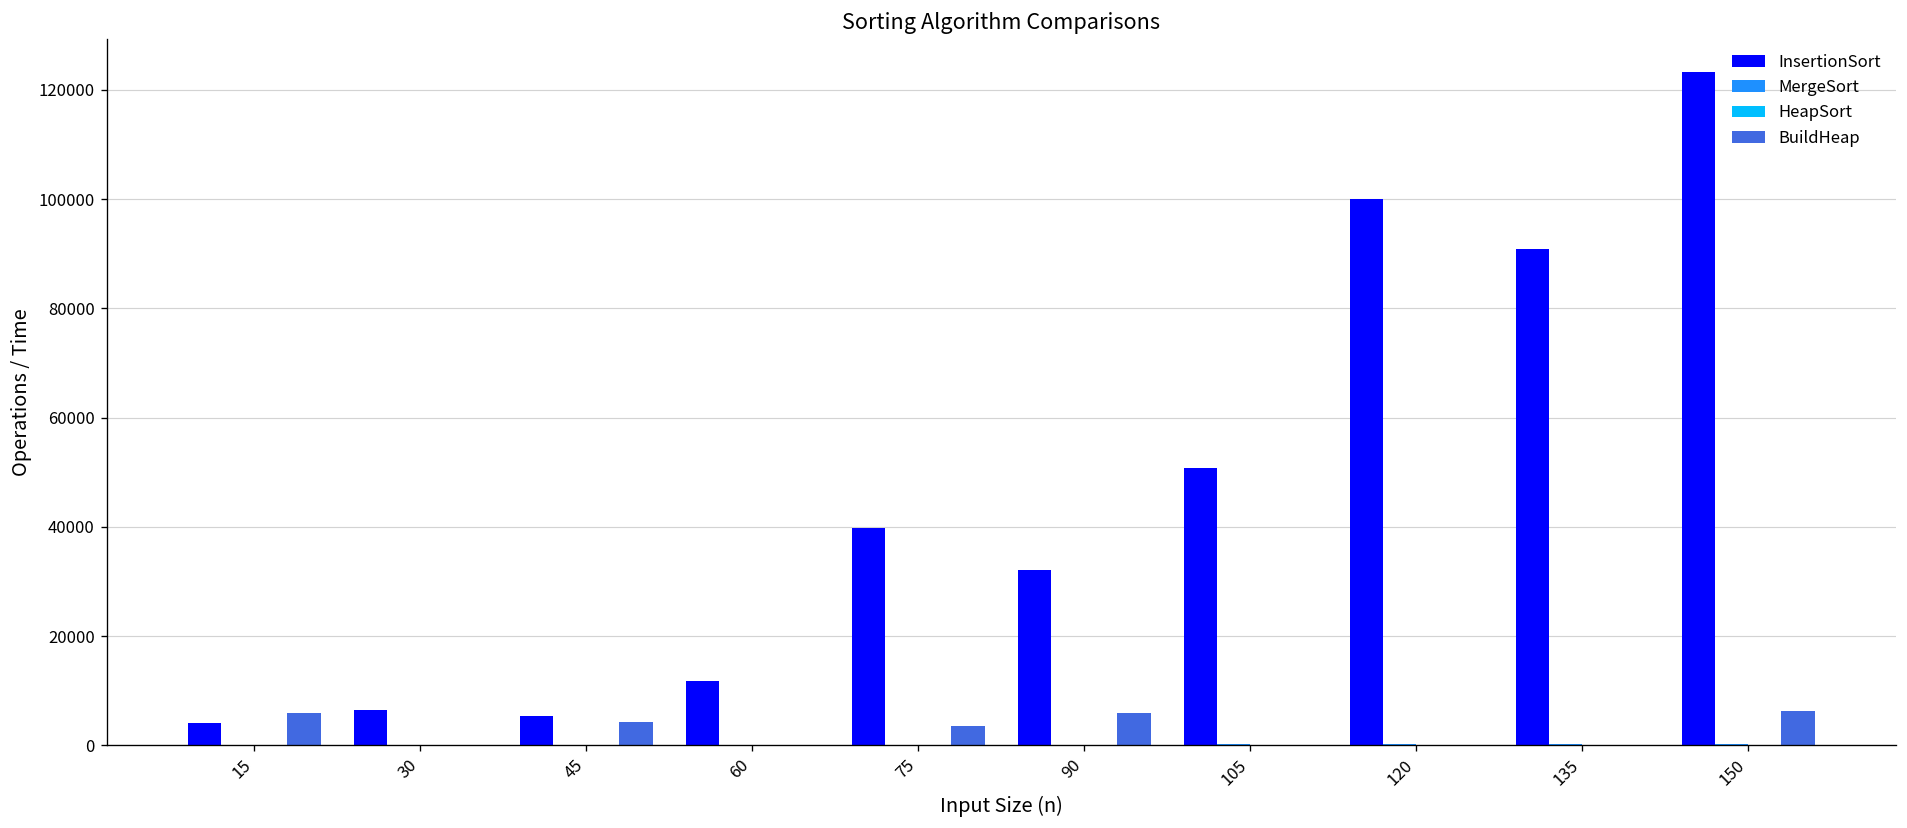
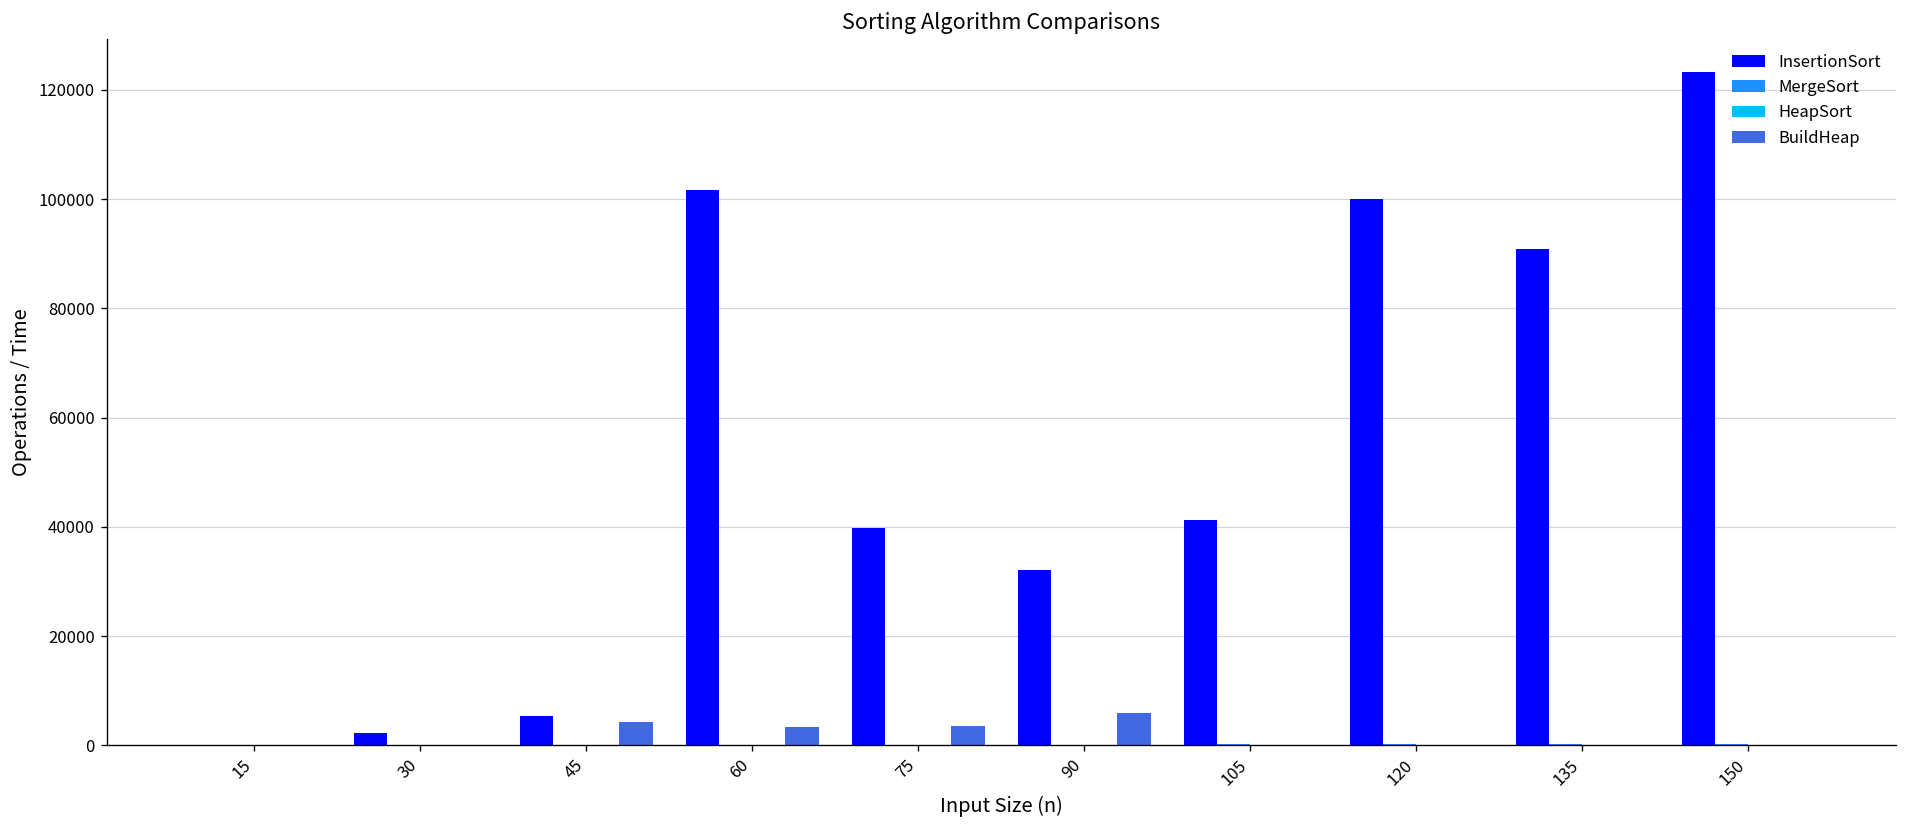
  {
    "InsertionSort": {
-     "15": 4000,
-     "30": 7000,
+     "15": 0,
+     "30": 2000,
      "45": 5000,
-     "60": 12000,
+     "60": 102000,
      "75": 40000,
      "90": 32000,
-     "105": 51000,
+     "105": 41000,
      "120": 100000,
      "135": 91000,
      "150": 123000
    },
    "BuildHeap": {
-     "15": 6000,
+     "15": 0,
      "45": 4000,
-     "60": 0,
+     "60": 3000,
      "75": 4000,
      "90": 6000,
-     "150": 6000
+     "150": 0
    }
  }
